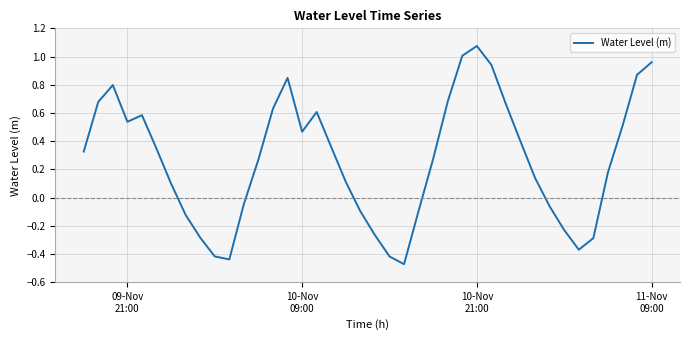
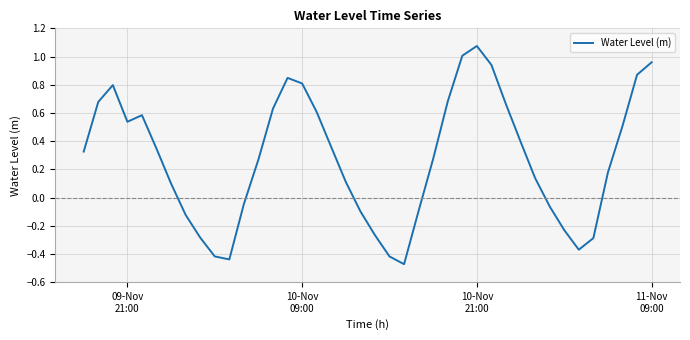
  {
    "09-Nov 21:00": 0.54,
-   "10-Nov 09:00": 0.47,
+   "10-Nov 09:00": 0.81,
    "10-Nov 21:00": 1.07,
    "11-Nov 09:00": 0.96
  }
